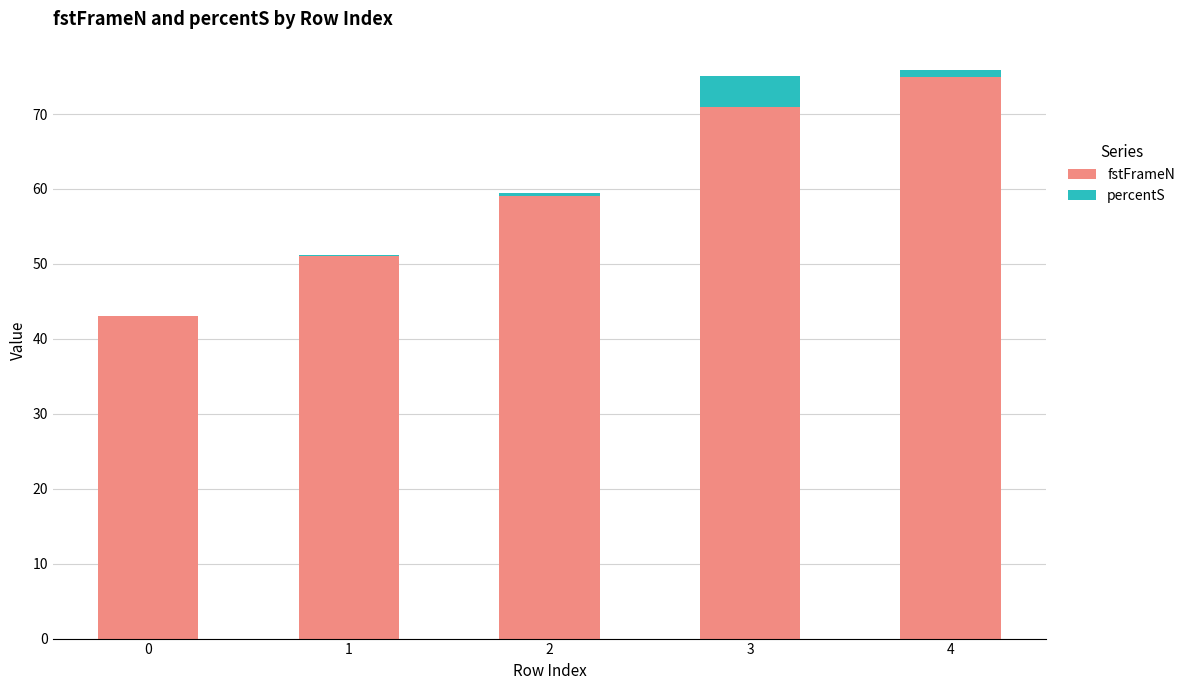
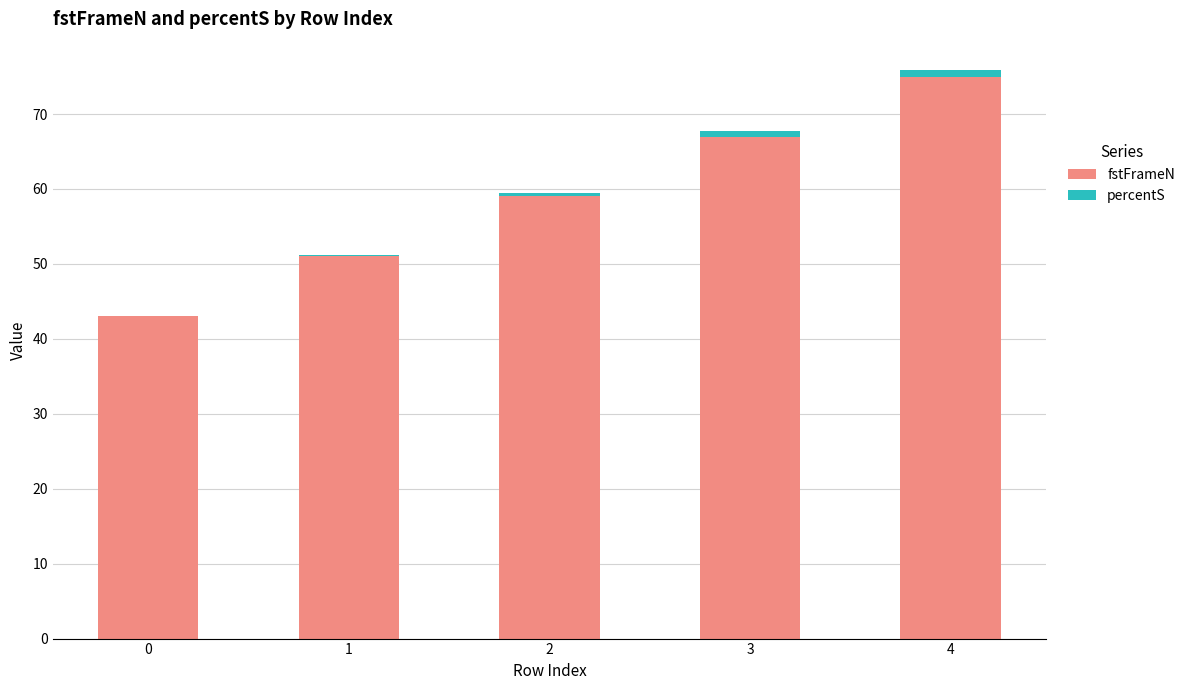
  {
    "fstFrameN": {
      "0": 43,
      "1": 51,
      "2": 59,
-     "3": 71,
+     "3": 67,
      "4": 75
    },
    "percentS": {
      "2": 0,
-     "3": 4,
+     "3": 1,
      "4": 1
    }
  }
